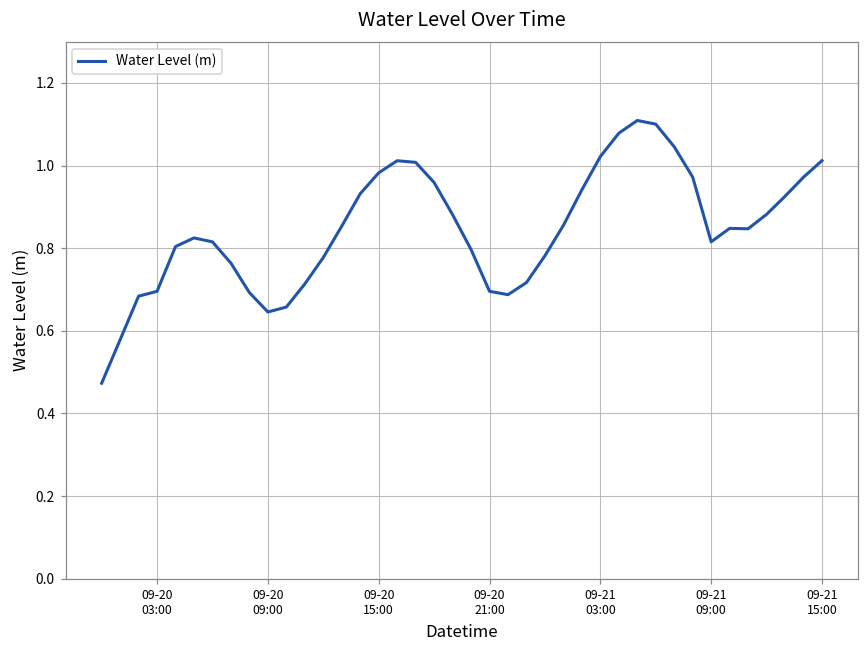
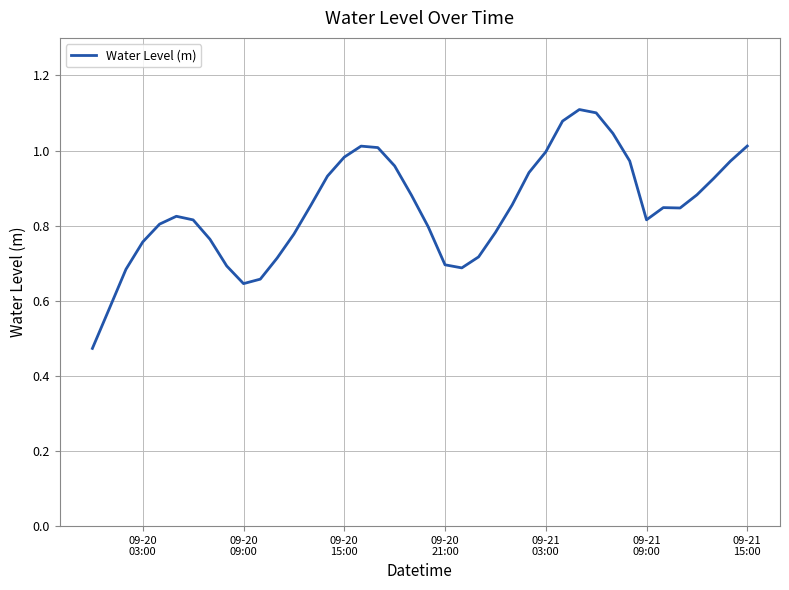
  {
-   "09-20 03:00": 0.70,
+   "09-20 03:00": 0.76,
    "09-20 09:00": 0.65,
    "09-20 15:00": 0.98,
    "09-20 21:00": 0.70,
-   "09-21 03:00": 1.02,
+   "09-21 03:00": 1.00,
    "09-21 09:00": 0.82,
    "09-21 15:00": 1.01
  }
